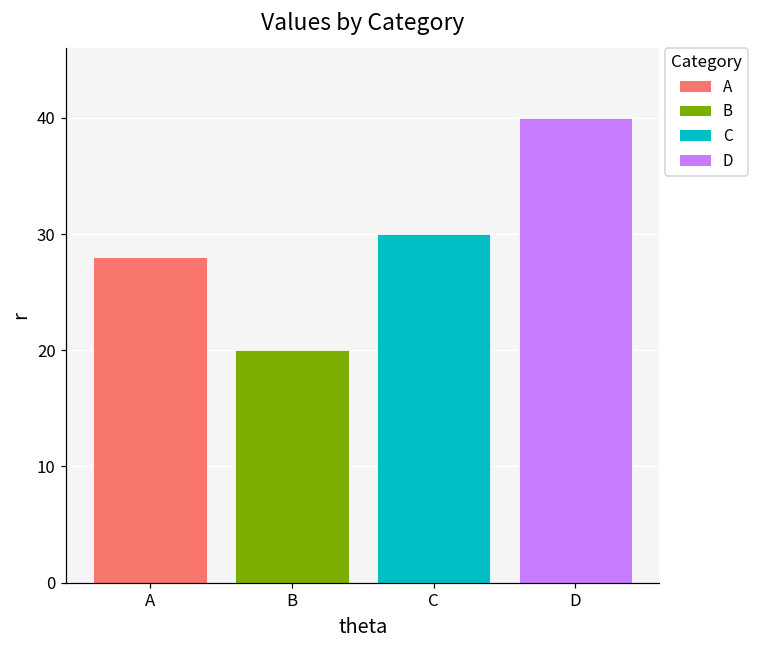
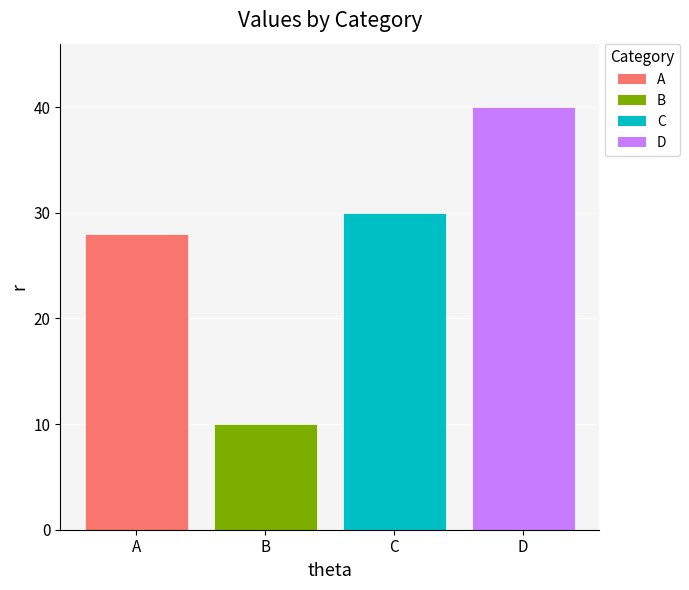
  {
    "A": 28,
-   "B": 20,
+   "B": 10,
    "C": 30,
    "D": 40
  }
